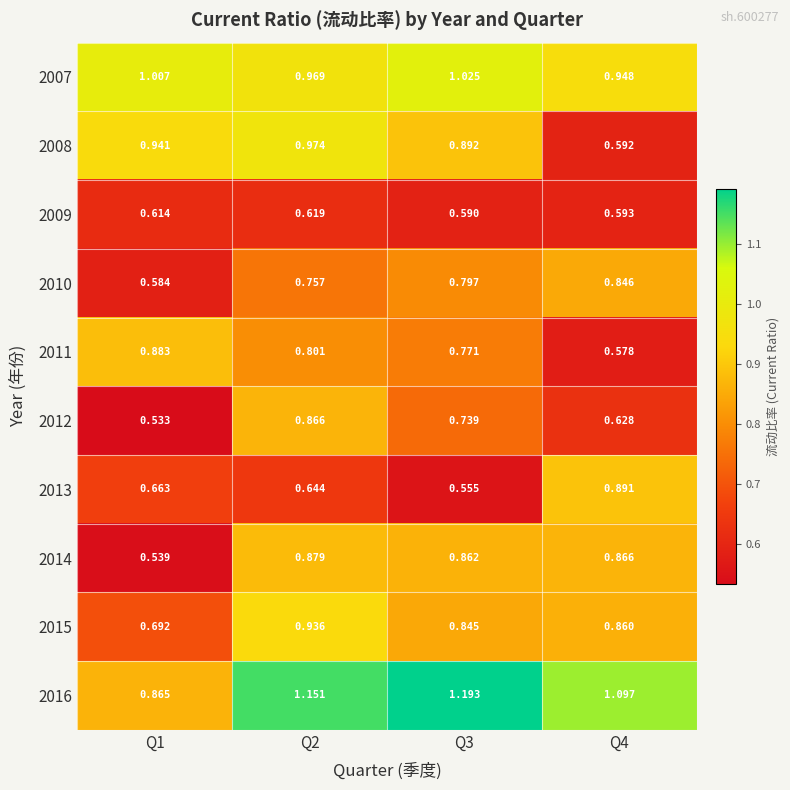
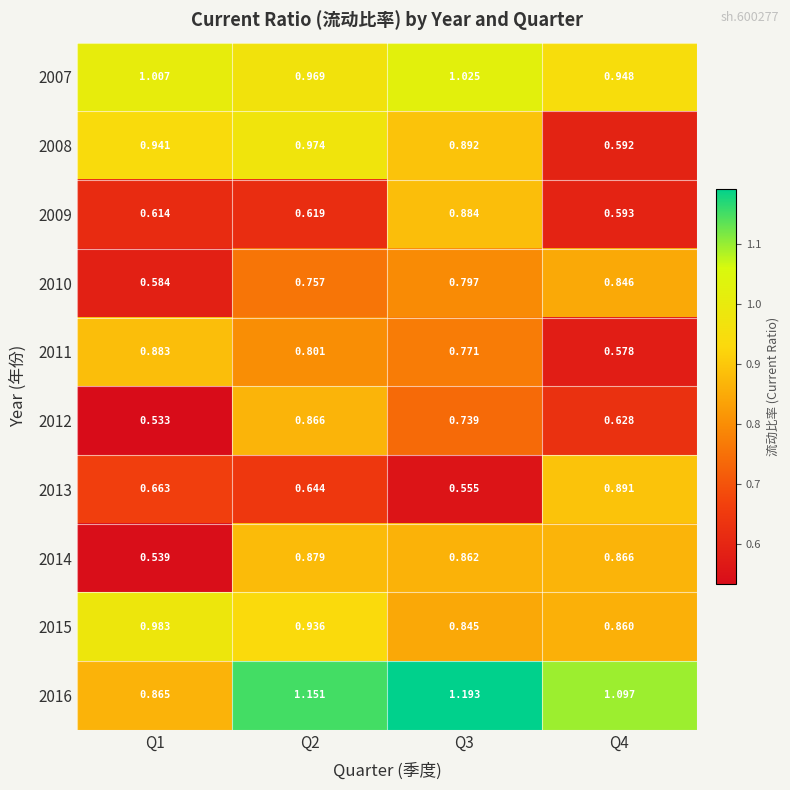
  {
    "2007": {
      "Q1": 1.007,
      "Q2": 0.969,
      "Q3": 1.025,
      "Q4": 0.948
    },
    "2008": {
      "Q1": 0.941,
      "Q2": 0.974,
      "Q3": 0.892,
      "Q4": 0.592
    },
    "2009": {
      "Q1": 0.614,
      "Q2": 0.619,
-     "Q3": 0.590,
+     "Q3": 0.884,
      "Q4": 0.593
    },
    "2010": {
      "Q1": 0.584,
      "Q2": 0.757,
      "Q3": 0.797,
      "Q4": 0.846
    },
    "2011": {
      "Q1": 0.883,
      "Q2": 0.801,
      "Q3": 0.771,
      "Q4": 0.578
    },
    "2012": {
      "Q1": 0.533,
      "Q2": 0.866,
      "Q3": 0.739,
      "Q4": 0.628
    },
    "2013": {
      "Q1": 0.663,
      "Q2": 0.644,
      "Q3": 0.555,
      "Q4": 0.891
    },
    "2014": {
      "Q1": 0.539,
      "Q2": 0.879,
      "Q3": 0.862,
      "Q4": 0.866
    },
    "2015": {
-     "Q1": 0.692,
+     "Q1": 0.983,
      "Q2": 0.936,
      "Q3": 0.845,
      "Q4": 0.860
    },
    "2016": {
      "Q1": 0.865,
      "Q2": 1.151,
      "Q3": 1.193,
      "Q4": 1.097
    }
  }
